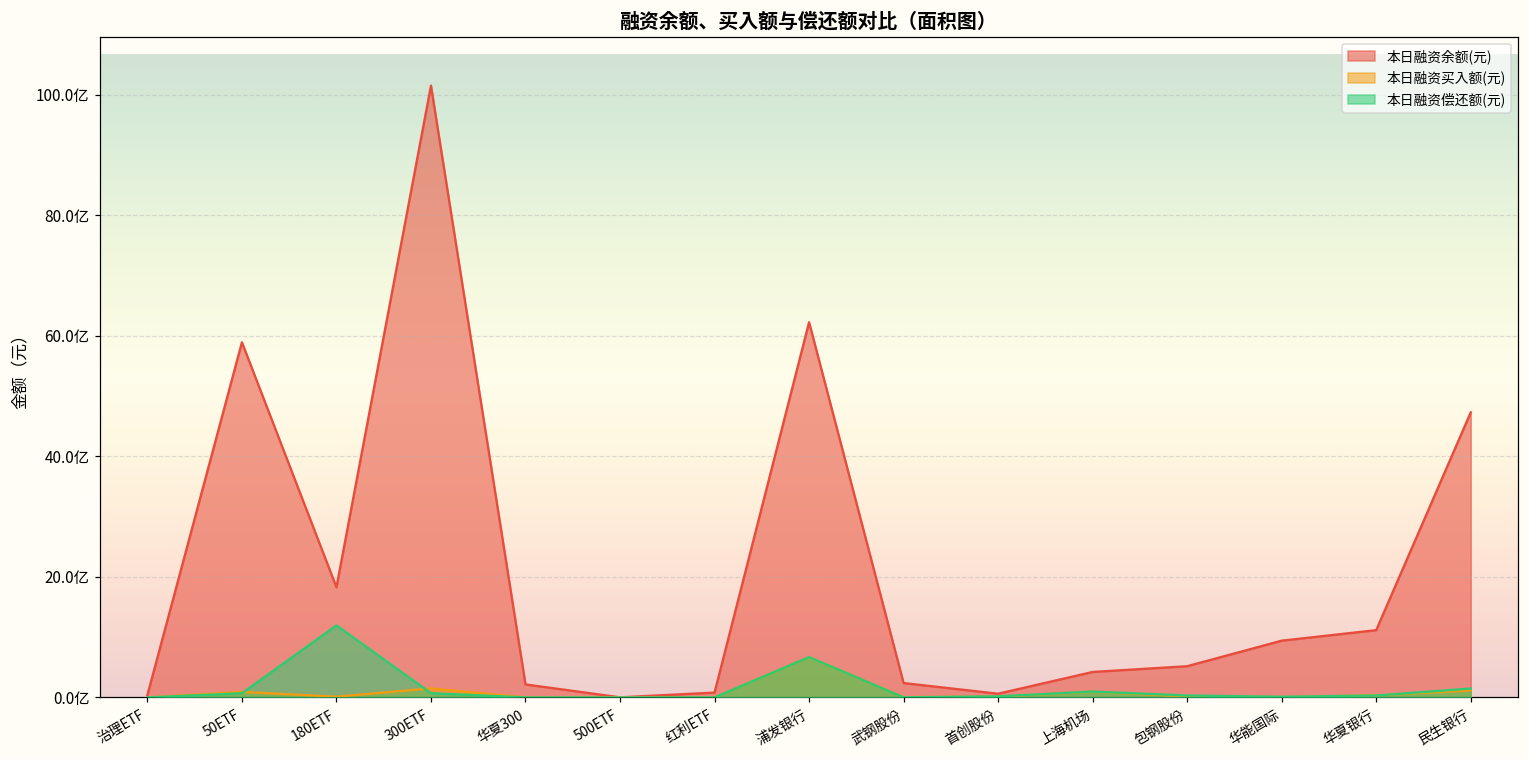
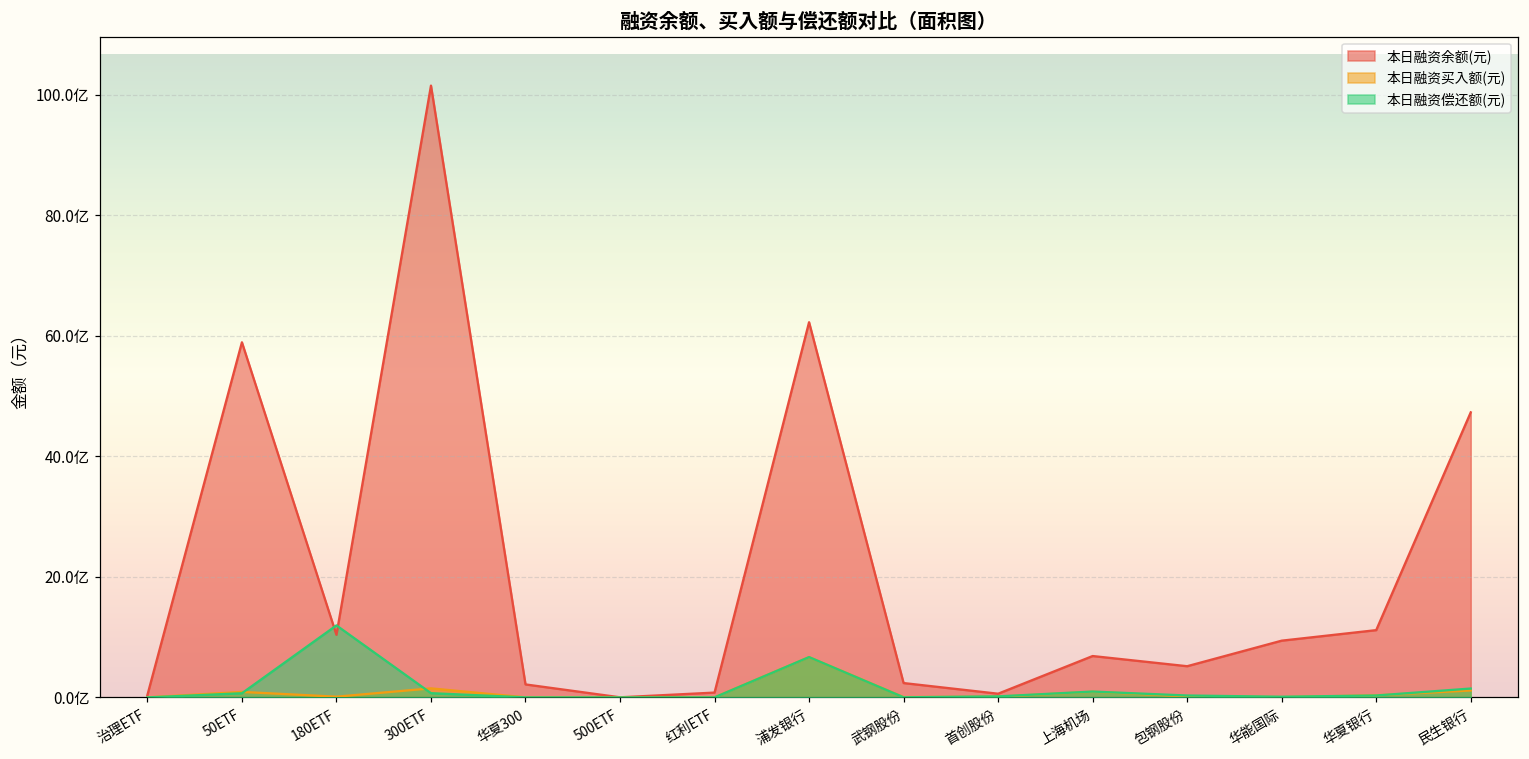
  {
    "本日融资余额(元)": {
      "50ETF": "59亿",
-     "180ETF": "18亿",
+     "180ETF": "10亿",
      "300ETF": "102亿",
      "华夏300": "2亿",
      "红利ETF": "1亿",
      "浦发银行": "62亿",
      "武钢股份": "2亿",
-     "上海机场": "4亿",
+     "上海机场": "7亿",
      "包钢股份": "5亿",
      "华能国际": "9亿",
      "华夏银行": "11亿",
      "民生银行": "47亿"
    },
    "本日融资买入额(元)": {
      "180ETF": "0亿",
      "300ETF": "2亿"
    },
    "本日融资偿还额(元)": {
      "180ETF": "12亿",
      "300ETF": "1亿"
    }
  }
